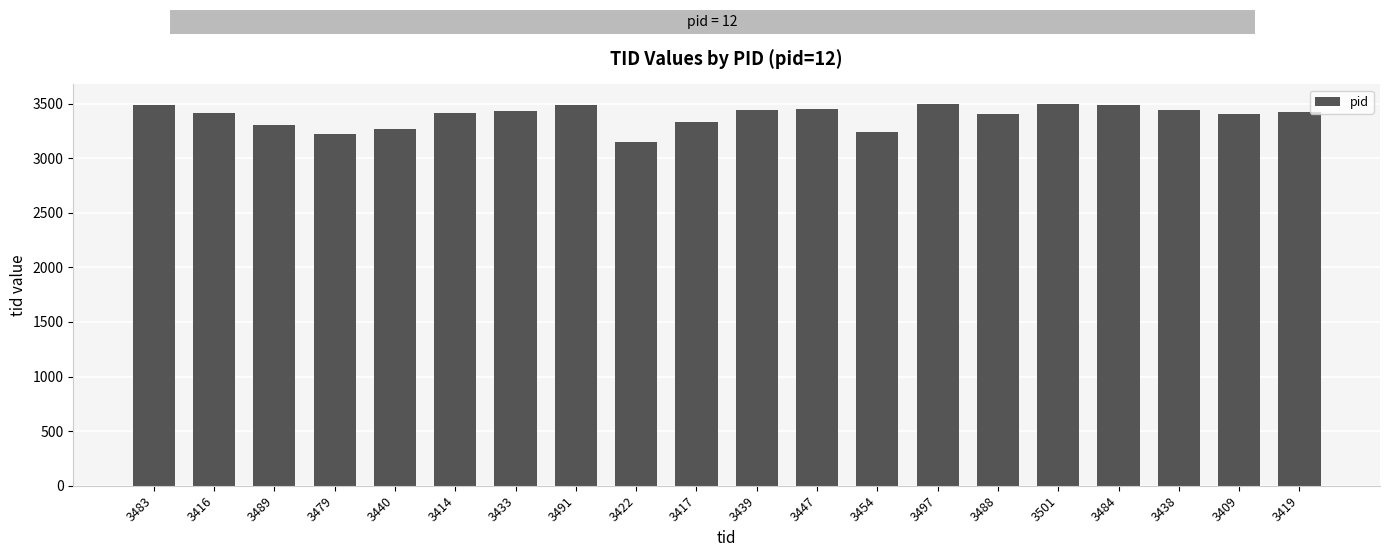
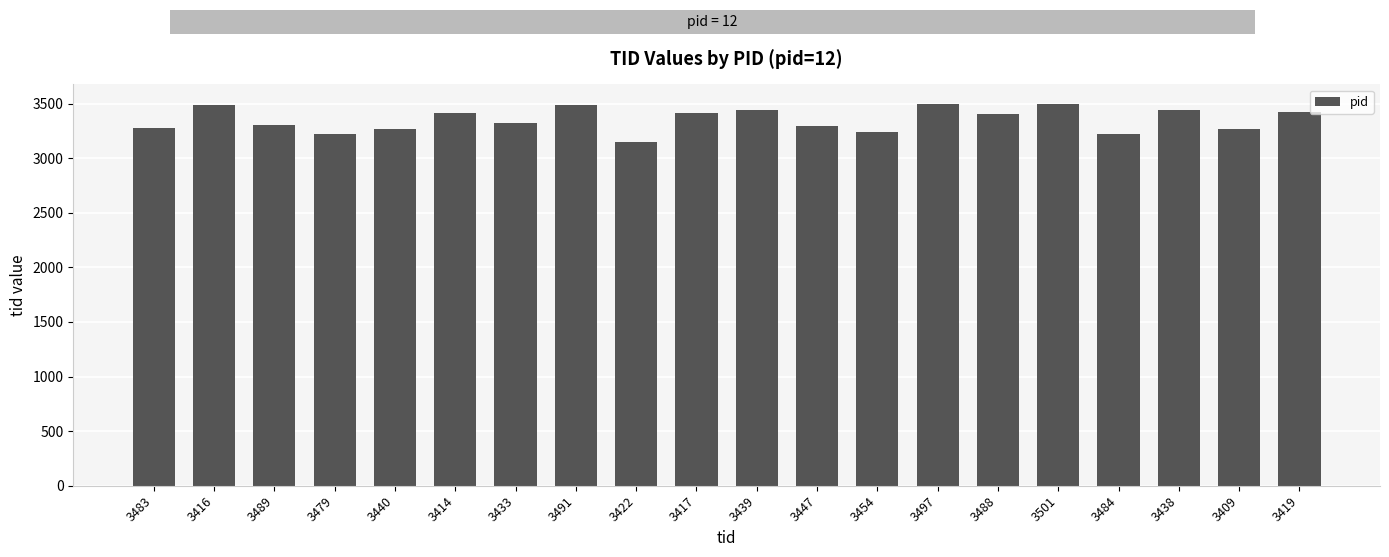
  {
-   "3483": 3480,
-   "3416": 3420,
+   "3483": 3280,
+   "3416": 3490,
    "3489": 3300,
    "3479": 3220,
    "3440": 3270,
    "3414": 3410,
-   "3433": 3430,
+   "3433": 3320,
    "3491": 3490,
    "3422": 3150,
-   "3417": 3330,
+   "3417": 3420,
    "3439": 3440,
-   "3447": 3450,
+   "3447": 3290,
    "3454": 3240,
    "3497": 3500,
    "3488": 3410,
    "3501": 3500,
-   "3484": 3480,
+   "3484": 3230,
    "3438": 3440,
-   "3409": 3410,
+   "3409": 3270,
    "3419": 3420
  }
